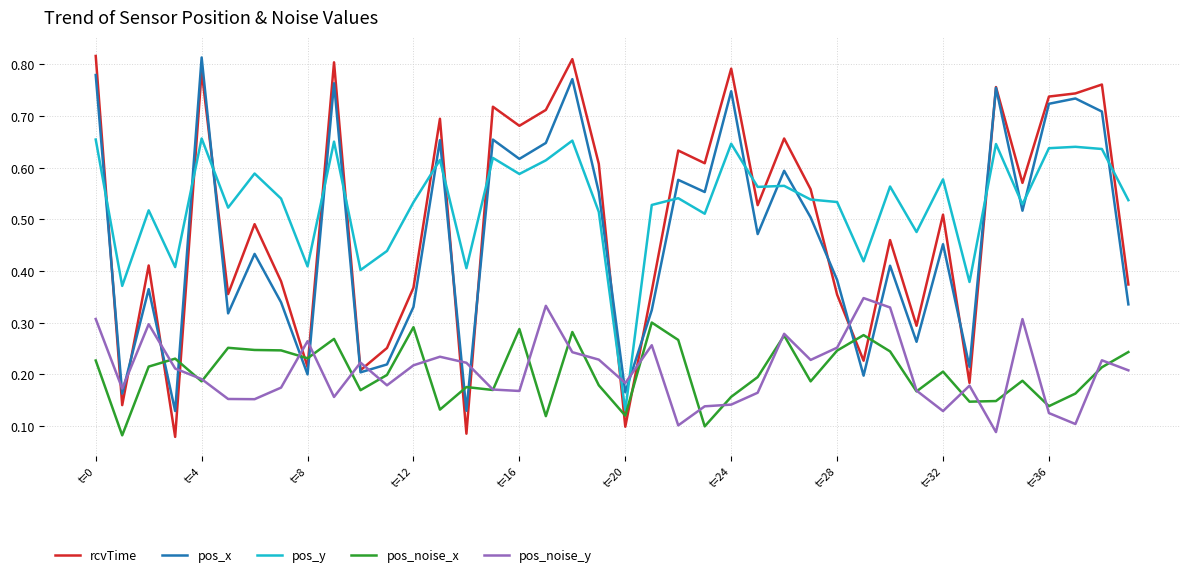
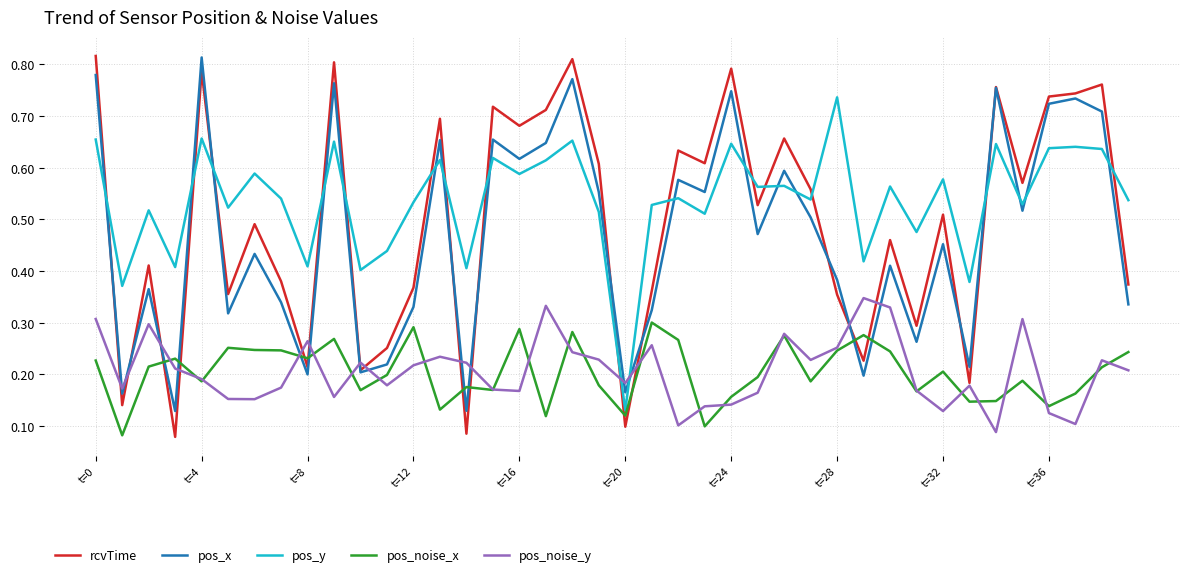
  {
    "rcvTime": {
      "t=0": 0.82,
      "t=4": 0.79,
      "t=8": 0.21,
      "t=12": 0.37,
      "t=16": 0.68,
      "t=20": 0.10,
      "t=24": 0.79,
      "t=28": 0.35,
      "t=32": 0.51,
      "t=36": 0.74
    },
    "pos_x": {
      "t=0": 0.78,
      "t=4": 0.81,
      "t=8": 0.20,
      "t=12": 0.33,
      "t=16": 0.62,
      "t=20": 0.17,
      "t=24": 0.75,
      "t=28": 0.38,
      "t=32": 0.45,
      "t=36": 0.72
    },
    "pos_y": {
      "t=0": 0.65,
      "t=4": 0.66,
      "t=8": 0.41,
      "t=12": 0.53,
      "t=16": 0.59,
      "t=20": 0.13,
      "t=24": 0.65,
-     "t=28": 0.53,
+     "t=28": 0.74,
      "t=32": 0.58,
      "t=36": 0.64
    },
    "pos_noise_x": {
      "t=0": 0.23,
      "t=8": 0.23,
      "t=12": 0.29,
      "t=16": 0.29,
      "t=20": 0.12,
      "t=24": 0.16,
      "t=28": 0.25,
      "t=32": 0.21,
      "t=36": 0.14
    },
    "pos_noise_y": {
      "t=0": 0.31,
      "t=8": 0.26,
      "t=12": 0.22,
      "t=16": 0.17,
      "t=20": 0.18,
      "t=24": 0.14,
      "t=28": 0.25,
      "t=32": 0.13,
      "t=36": 0.13
    }
  }
